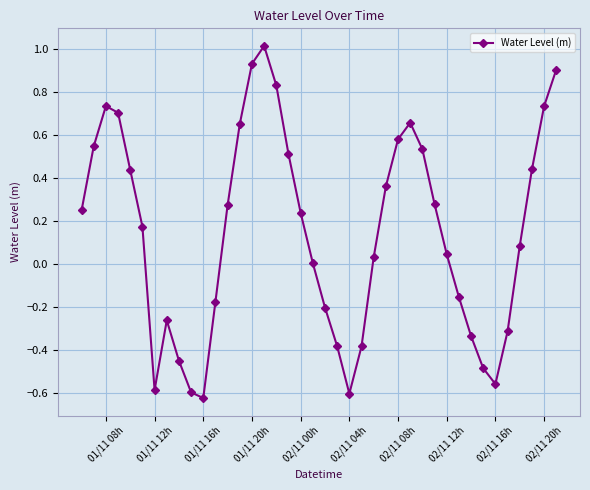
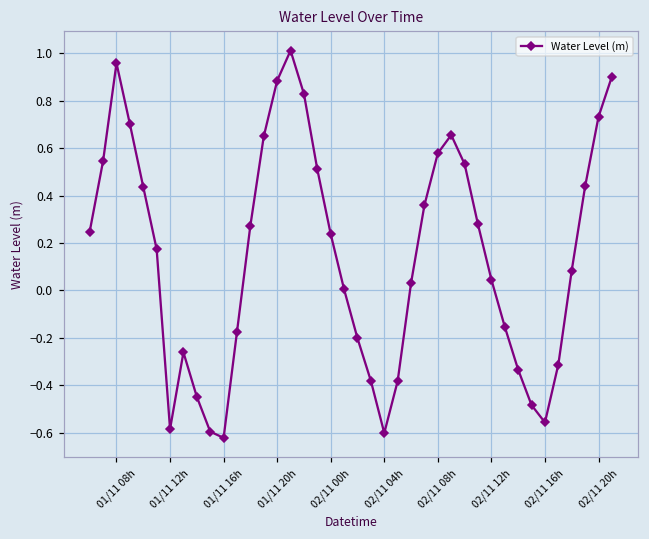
  {
-   "01/11 08h": 0.73,
+   "01/11 08h": 0.96,
    "01/11 12h": -0.58,
    "01/11 16h": -0.62,
-   "01/11 20h": 0.93,
+   "01/11 20h": 0.88,
    "02/11 00h": 0.24,
    "02/11 04h": -0.60,
    "02/11 08h": 0.58,
    "02/11 12h": 0.05,
    "02/11 16h": -0.56,
    "02/11 20h": 0.73
  }
